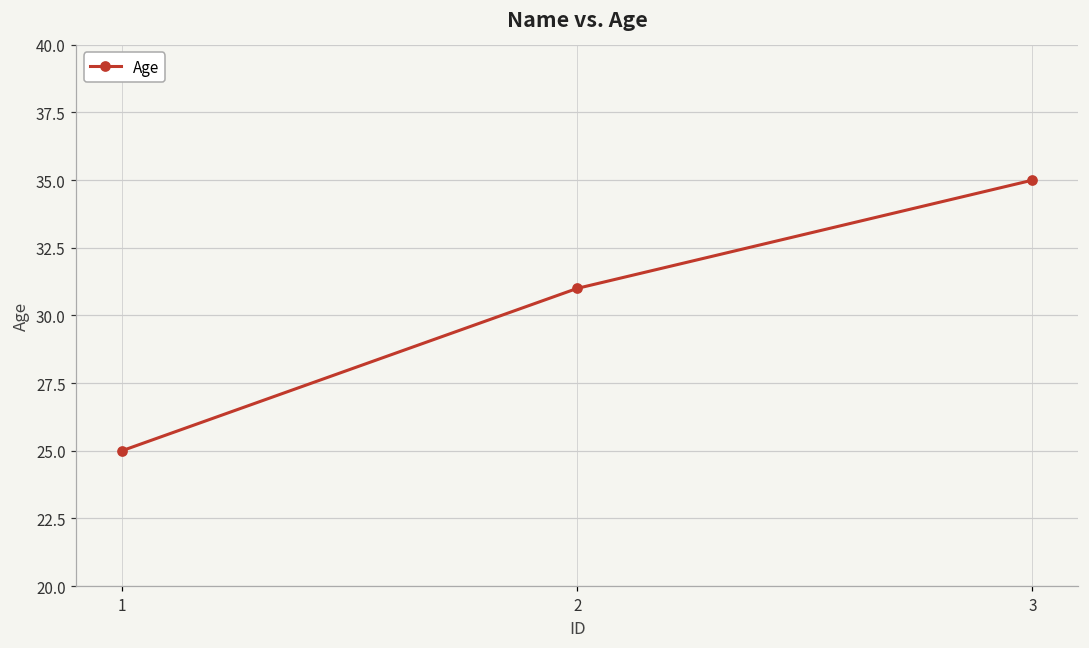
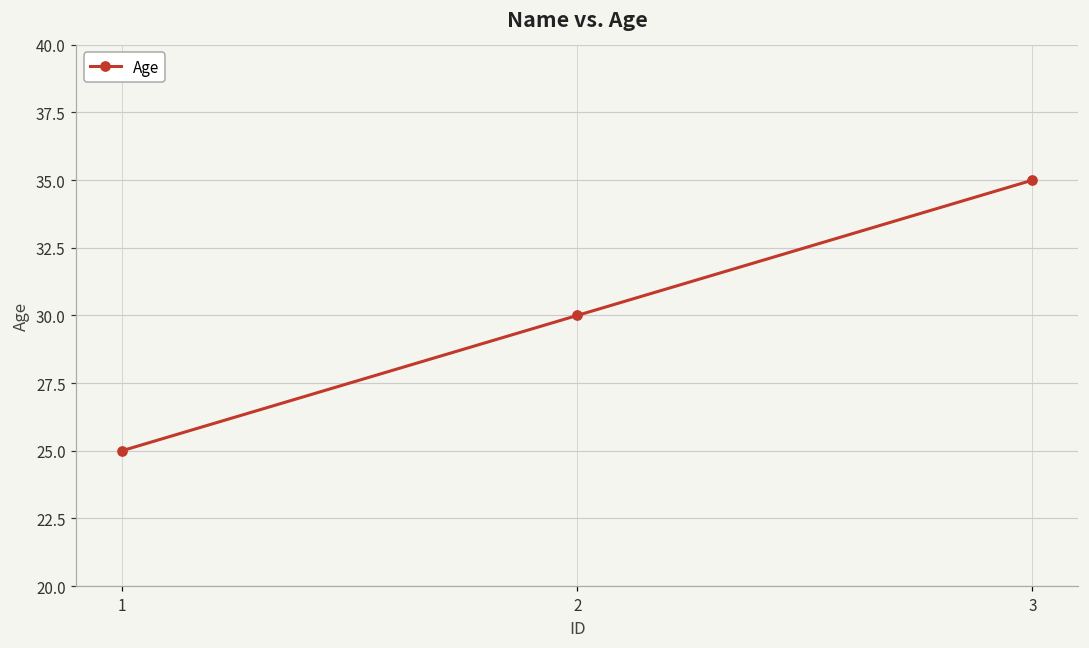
  {
    "1": 25,
-   "2": 31,
+   "2": 30,
    "3": 35
  }
